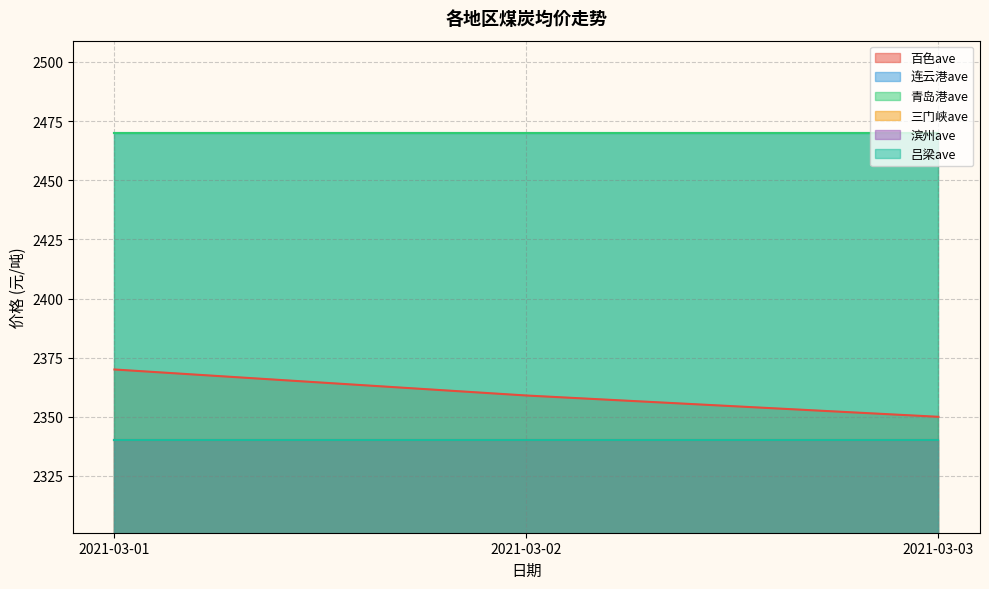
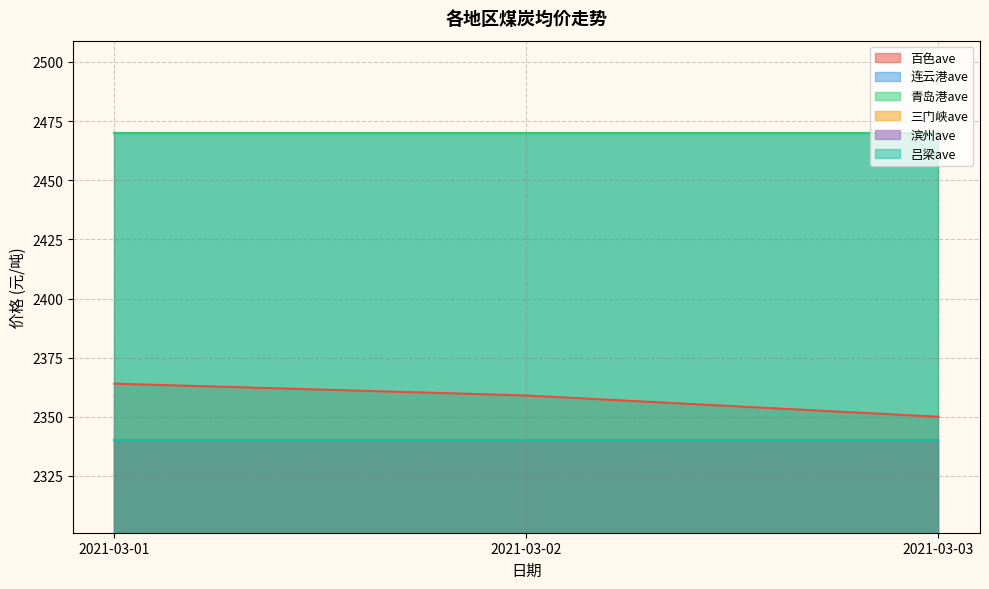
  {
    "百色ave": {
-     "2021-03-01": 2370,
+     "2021-03-01": 2364,
      "2021-03-02": 2359,
      "2021-03-03": 2350
    }
  }
